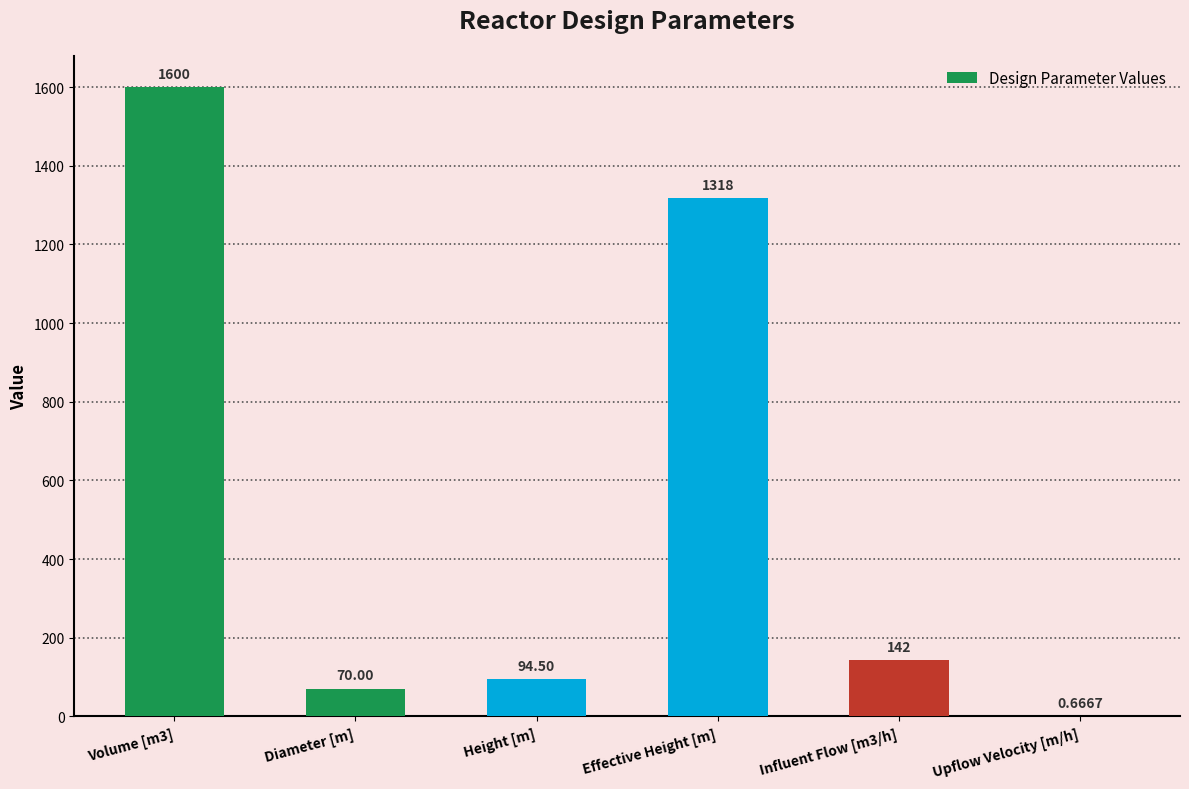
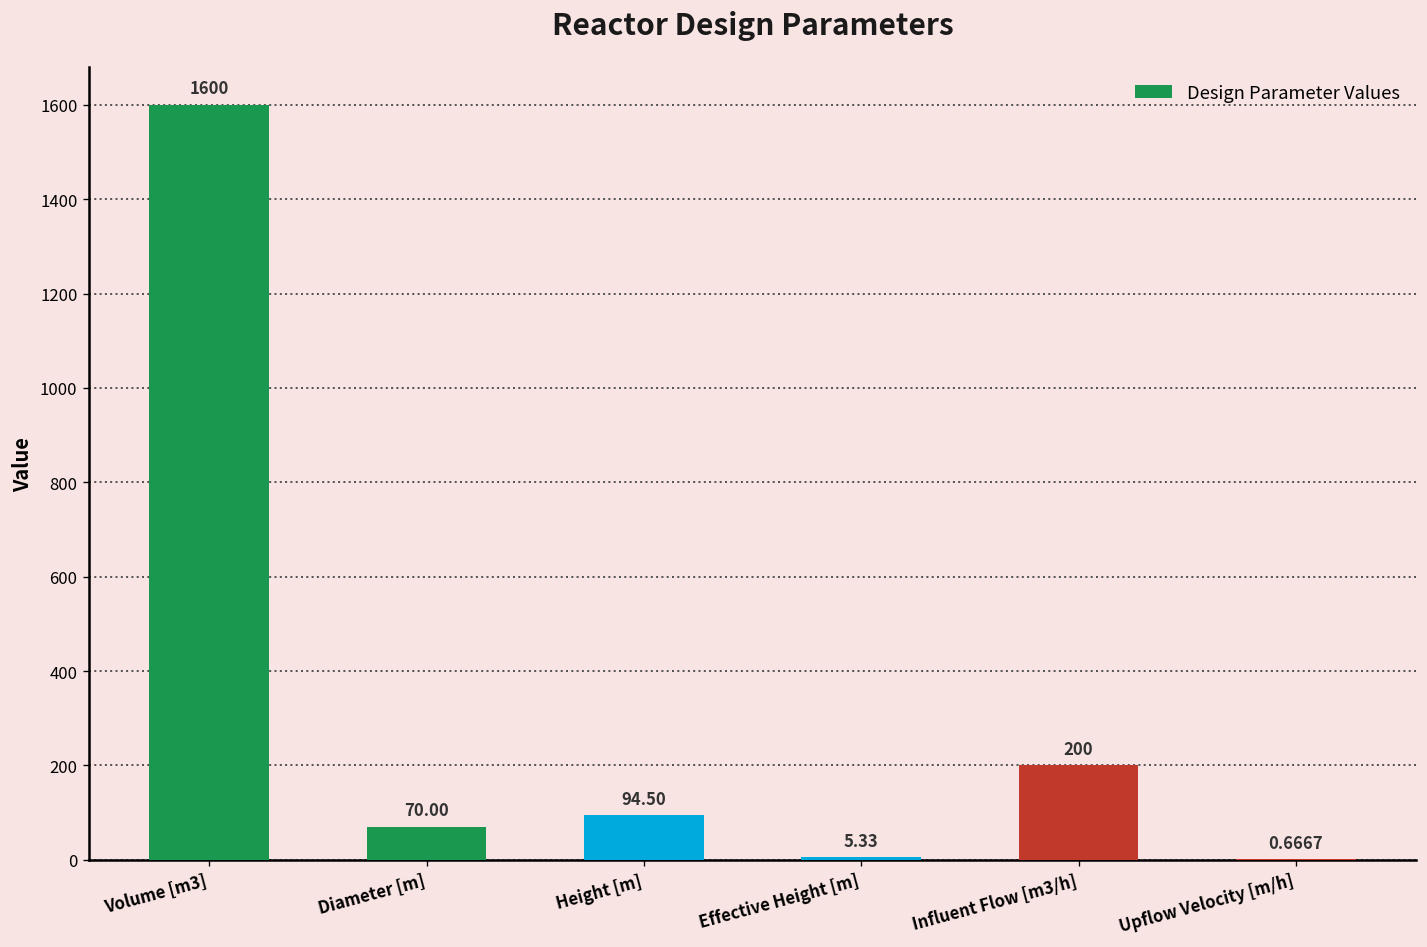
  {
    "Volume [m3]": 1600,
    "Diameter [m]": 70.00,
    "Height [m]": 94.50,
-   "Effective Height [m]": 1318,
-   "Influent Flow [m3/h]": 142,
+   "Effective Height [m]": 5.33,
+   "Influent Flow [m3/h]": 200,
    "Upflow Velocity [m/h]": 0.6667
  }
